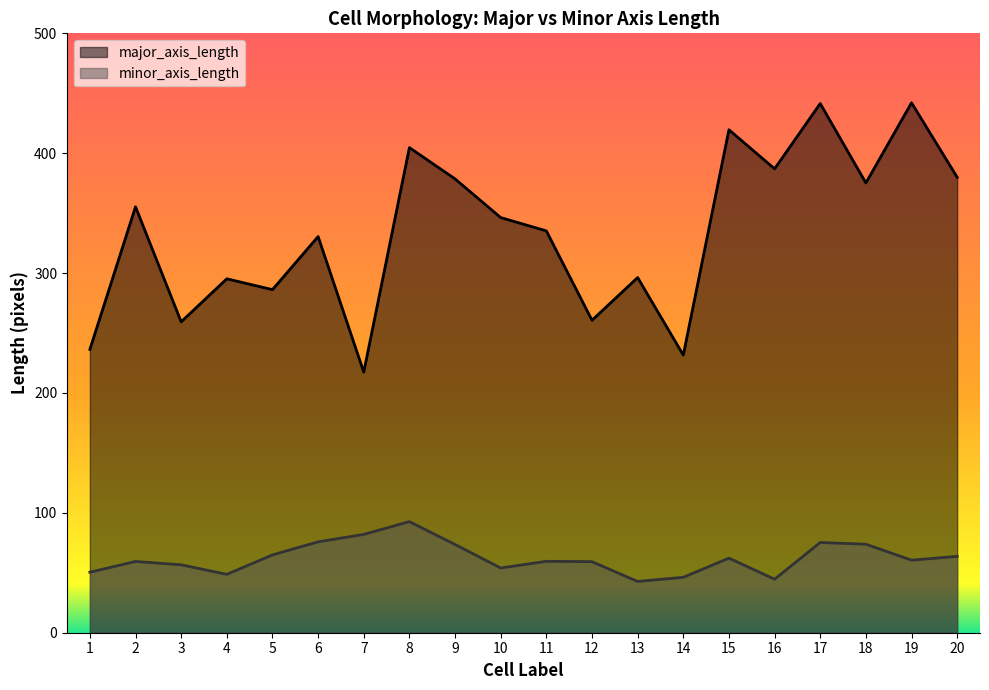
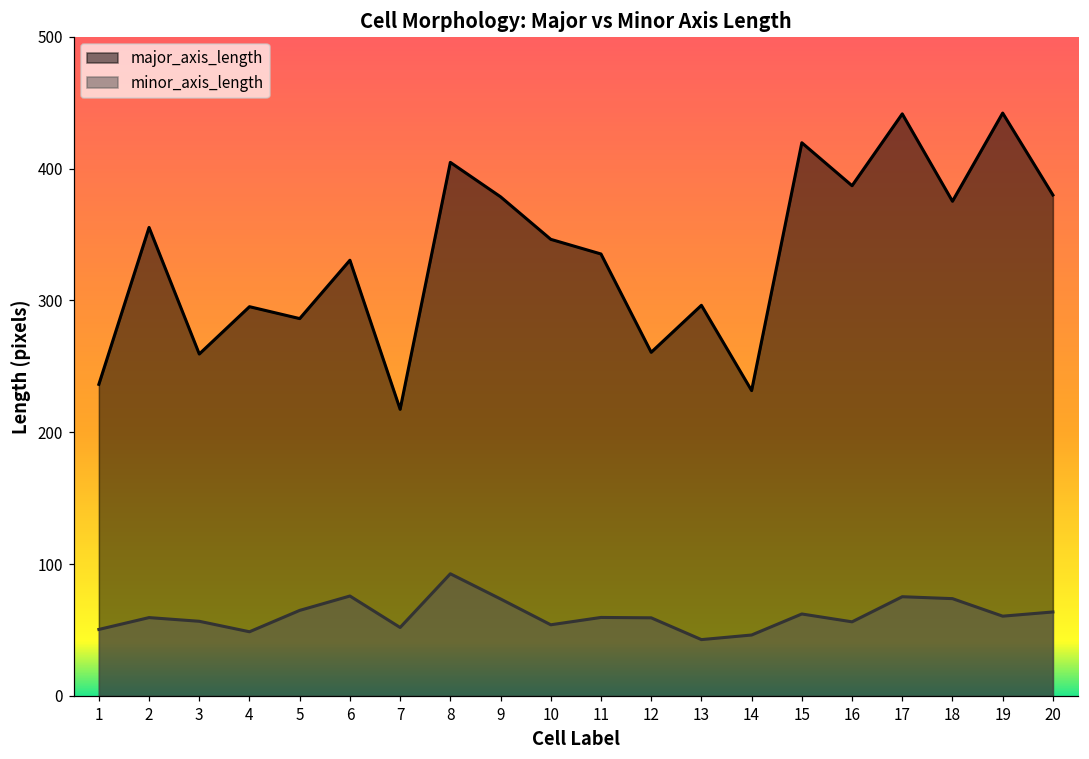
  {
    "major_axis_length": {
      "1": 236,
      "2": 355,
      "3": 259,
      "4": 295,
      "5": 286,
      "6": 330,
      "7": 217,
      "8": 405,
      "9": 379,
      "10": 346,
      "11": 335,
      "12": 261,
      "13": 296,
      "14": 232,
      "15": 420,
      "16": 387,
      "17": 441,
      "18": 375,
      "19": 442,
      "20": 380
    },
    "minor_axis_length": {
      "1": 50,
      "2": 59,
      "3": 57,
      "4": 49,
      "5": 65,
      "6": 76,
-     "7": 82,
+     "7": 52,
      "8": 93,
      "9": 74,
      "10": 54,
      "11": 60,
      "12": 59,
      "13": 43,
      "14": 46,
      "15": 62,
-     "16": 45,
+     "16": 56,
      "17": 75,
      "18": 74,
      "19": 61,
      "20": 64
    }
  }
